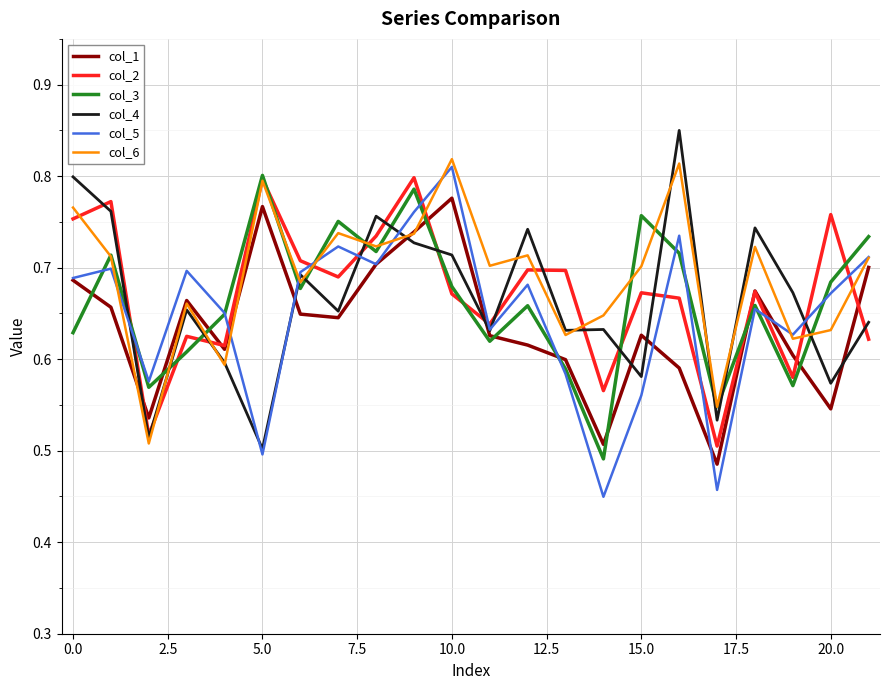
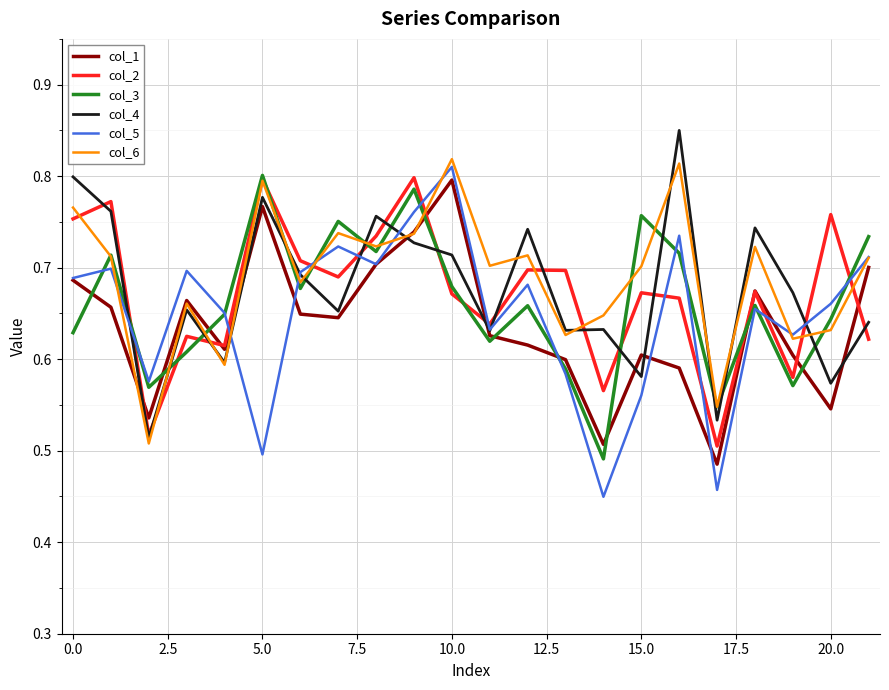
  {
    "col_1": {
      "5.0": 0.77,
-     "10.0": 0.78,
-     "15.0": 0.63,
+     "10.0": 0.80,
+     "15.0": 0.60,
      "20.0": 0.55
    },
    "col_2": {
      "0.0": 0.75,
      "10.0": 0.67,
      "15.0": 0.67,
      "20.0": 0.76
    },
    "col_3": {
      "0.0": 0.63,
      "5.0": 0.80,
      "10.0": 0.68,
      "15.0": 0.76,
-     "20.0": 0.68
+     "20.0": 0.64
    },
    "col_4": {
      "0.0": 0.80,
-     "5.0": 0.50,
+     "5.0": 0.78,
      "10.0": 0.71,
      "15.0": 0.58,
      "20.0": 0.57
    },
    "col_5": {
      "5.0": 0.50,
      "10.0": 0.81,
      "15.0": 0.56,
-     "20.0": 0.67
+     "20.0": 0.66
    },
    "col_6": {
      "0.0": 0.77,
      "10.0": 0.82,
      "15.0": 0.70,
      "20.0": 0.63
    }
  }
